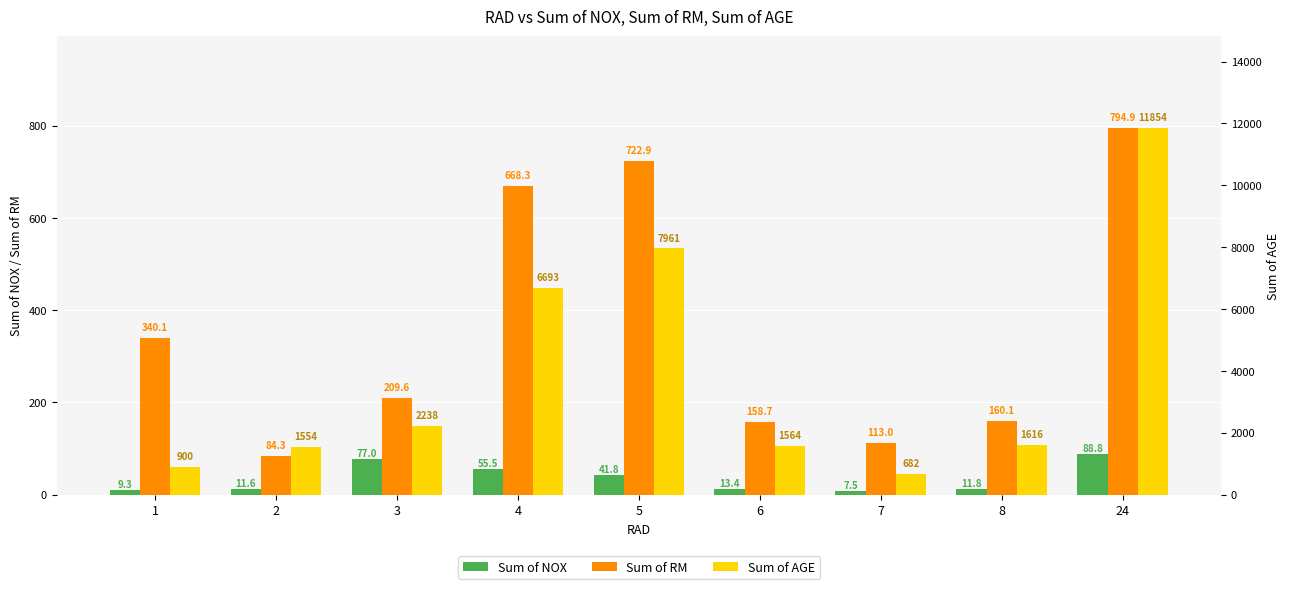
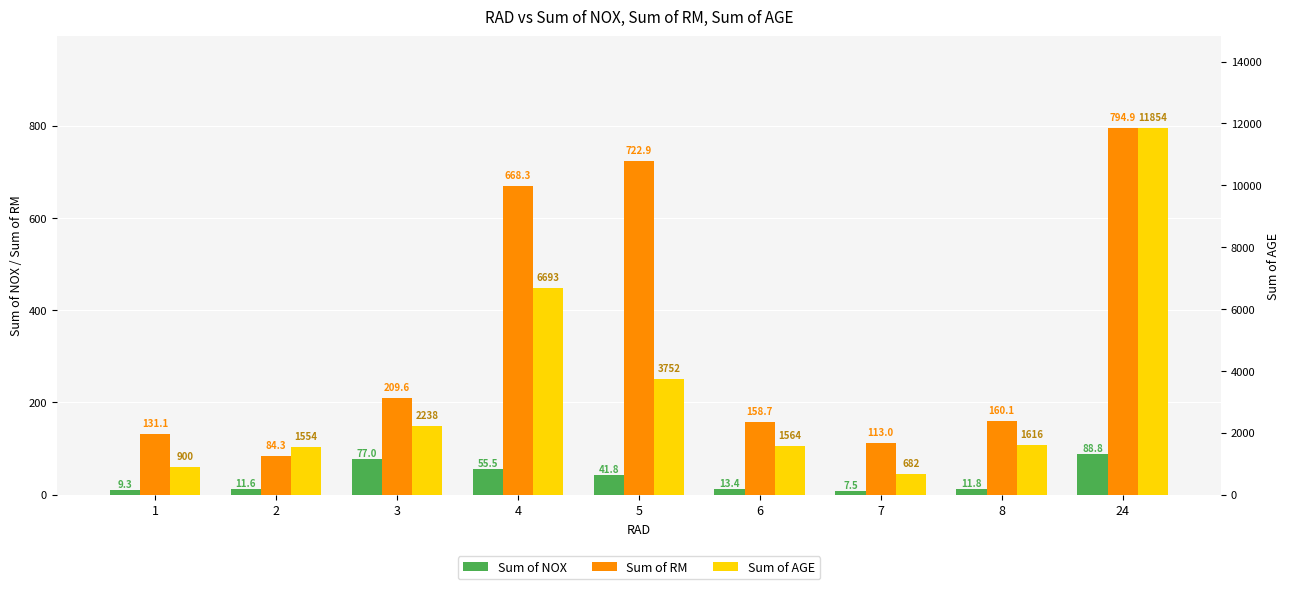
  {
    "Sum of NOX": {
      "1": 9.3,
      "2": 11.6,
      "3": 77.0,
      "4": 55.5,
      "5": 41.8,
      "6": 13.4,
      "7": 7.5,
      "8": 11.8,
      "24": 88.8
    },
    "Sum of RM": {
-     "1": 340.1,
+     "1": 131.1,
      "2": 84.3,
      "3": 209.6,
      "4": 668.3,
      "5": 722.9,
      "6": 158.7,
      "7": 113.0,
      "8": 160.1,
      "24": 794.9
    },
    "Sum of AGE": {
      "1": 900,
      "2": 1554,
      "3": 2238,
      "4": 6693,
-     "5": 7961,
+     "5": 3752,
      "6": 1564,
      "7": 682,
      "8": 1616,
      "24": 11854
    }
  }
